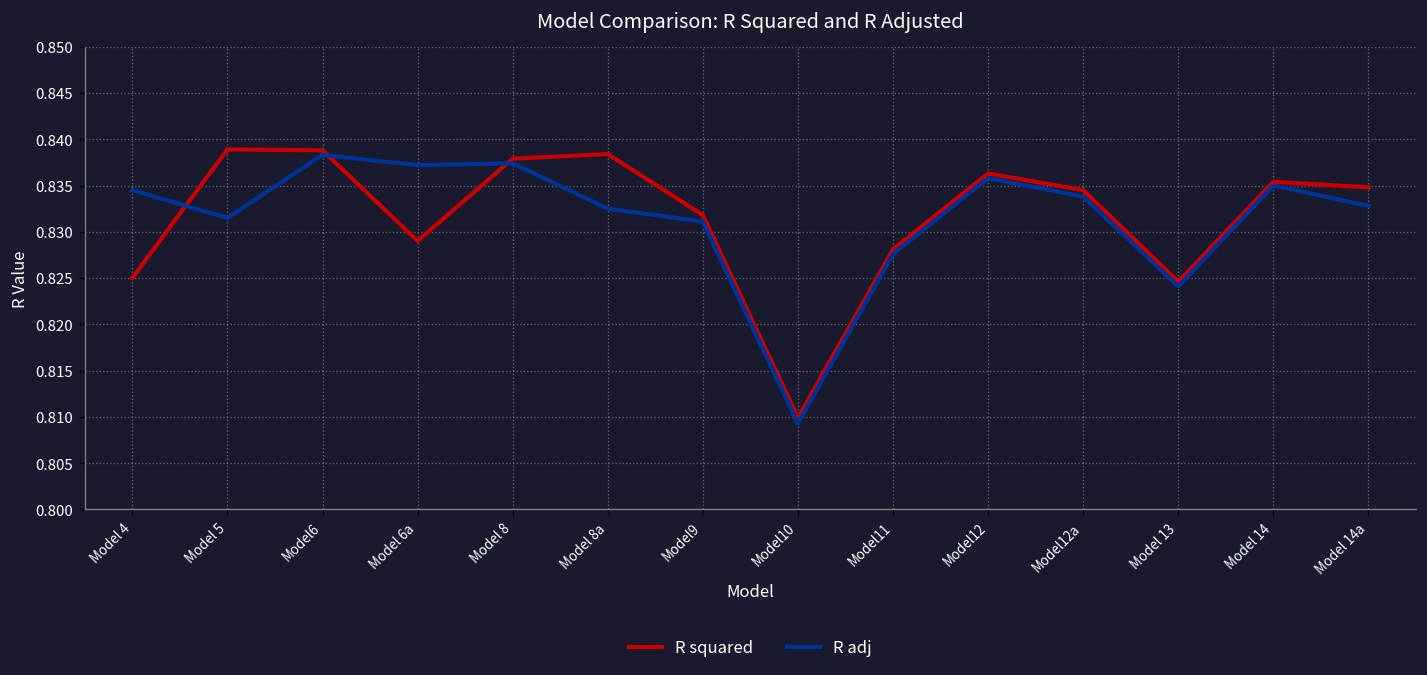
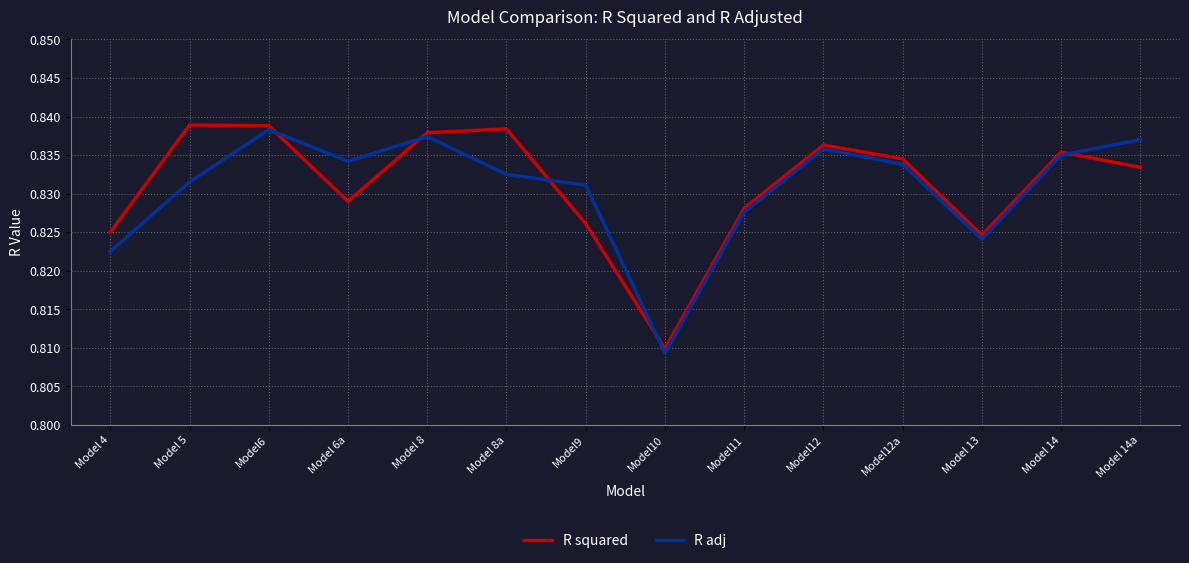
  {
    "R squared": {
      "Model 4": 0.825,
      "Model 5": 0.839,
      "Model6": 0.839,
      "Model 6a": 0.829,
      "Model 8": 0.838,
      "Model 8a": 0.838,
-     "Model9": 0.832,
+     "Model9": 0.826,
      "Model10": 0.810,
      "Model11": 0.828,
      "Model12": 0.836,
      "Model12a": 0.835,
      "Model 13": 0.825,
      "Model 14": 0.835,
-     "Model 14a": 0.835
+     "Model 14a": 0.833
    },
    "R adj": {
-     "Model 4": 0.835,
+     "Model 4": 0.823,
      "Model 5": 0.832,
      "Model6": 0.838,
-     "Model 6a": 0.837,
+     "Model 6a": 0.834,
      "Model 8": 0.837,
      "Model 8a": 0.833,
      "Model9": 0.831,
      "Model10": 0.809,
      "Model11": 0.828,
      "Model12": 0.836,
      "Model12a": 0.834,
      "Model 13": 0.824,
      "Model 14": 0.835,
-     "Model 14a": 0.833
+     "Model 14a": 0.837
    }
  }
